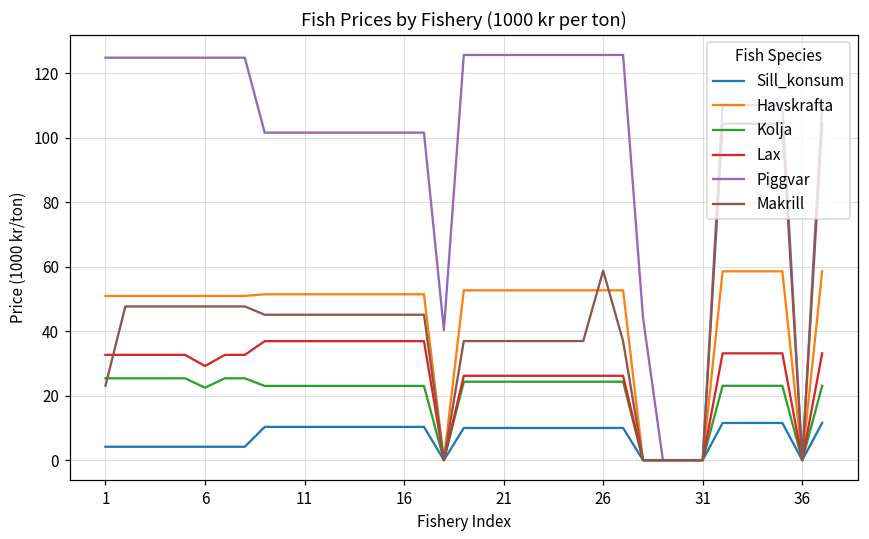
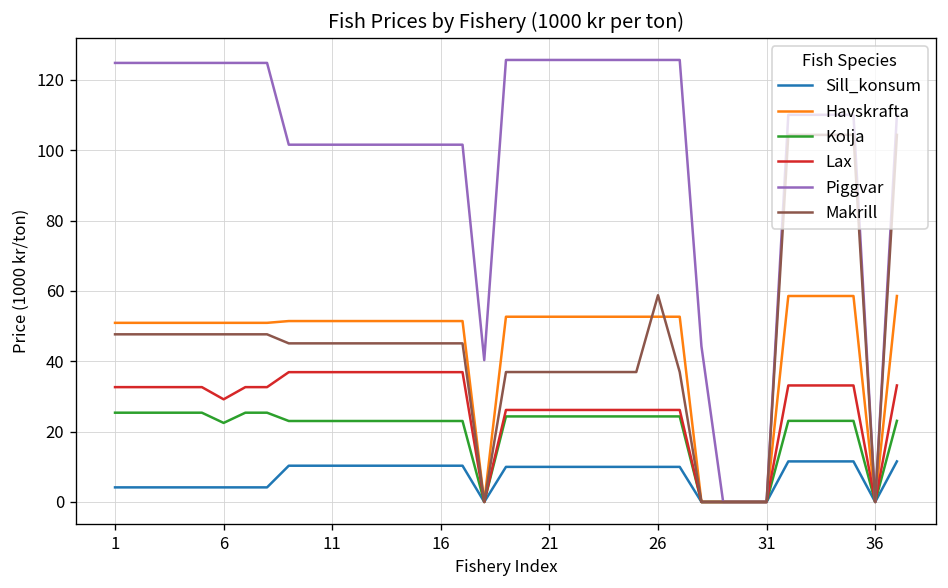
  {
    "Sill_konsum": {
      "1": 4,
      "6": 4,
      "11": 10,
      "16": 10,
      "21": 10,
      "26": 10
    },
    "Havskrafta": {
      "1": 51,
      "6": 51,
      "11": 51,
      "16": 51,
      "21": 53,
      "26": 53
    },
    "Kolja": {
      "1": 25,
      "6": 22,
      "11": 23,
      "16": 23,
      "21": 24,
      "26": 24
    },
    "Lax": {
      "1": 33,
      "6": 29,
      "11": 37,
      "16": 37,
      "21": 26,
      "26": 26
    },
    "Piggvar": {
      "1": 125,
      "6": 125,
      "11": 102,
      "16": 102,
      "21": 126,
      "26": 126
    },
    "Makrill": {
-     "1": 23,
+     "1": 48,
      "6": 48,
      "11": 45,
      "16": 45,
      "21": 37,
      "26": 59
    }
  }
